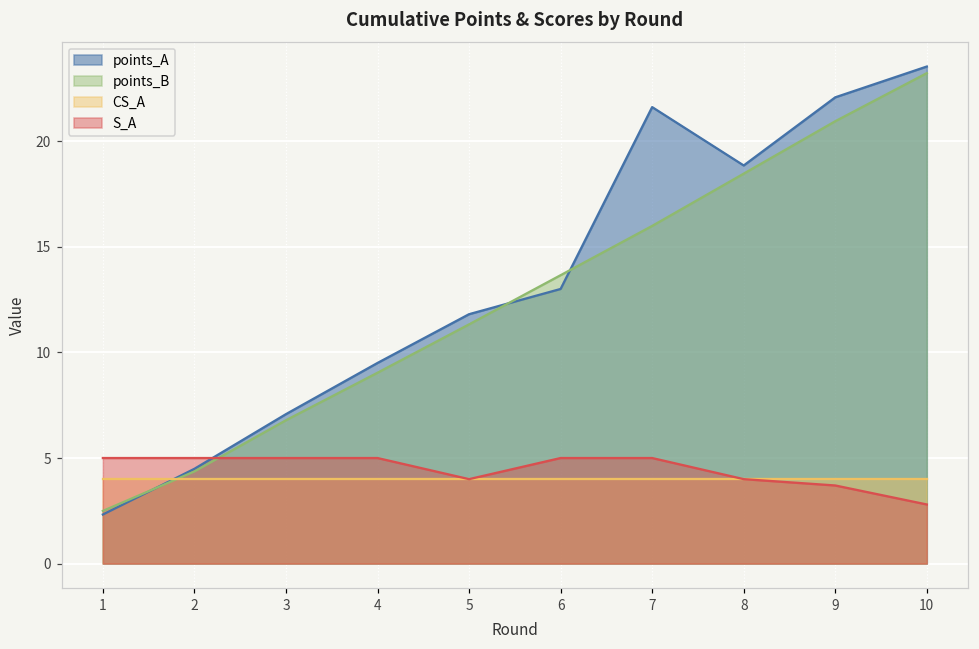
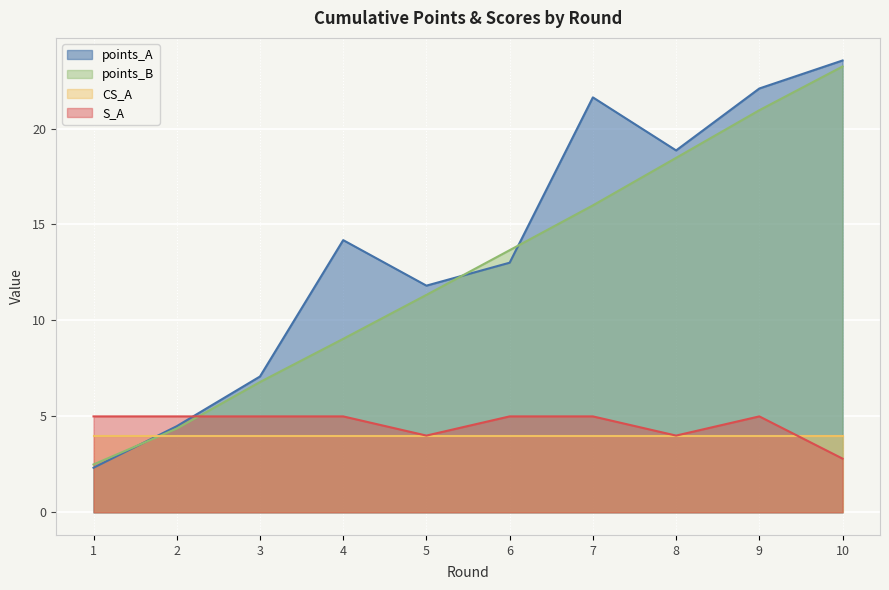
  {
    "points_A": {
      "1": 2.3,
      "3": 7.1,
-     "4": 9.5,
+     "4": 14.2,
      "5": 11.8,
      "6": 13.0,
      "7": 21.6,
      "8": 18.9,
      "9": 22.1,
      "10": 23.5
    },
    "points_B": {
      "1": 2.5,
      "3": 6.8,
      "4": 9.0,
      "5": 11.3,
      "6": 13.7,
      "7": 16.0,
      "8": 18.5,
      "9": 21.0,
      "10": 23.2
    },
    "CS_A": {
      "1": 4.0,
      "2": 4.0,
      "3": 4.0,
      "4": 4.0,
      "6": 4.0,
      "7": 4.0,
      "9": 4.0,
      "10": 4.0
    },
    "S_A": {
      "1": 5.0,
      "2": 5.0,
      "3": 5.0,
      "4": 5.0,
      "6": 5.0,
      "7": 5.0,
-     "9": 3.7,
+     "9": 5.0,
      "10": 2.8
    }
  }
